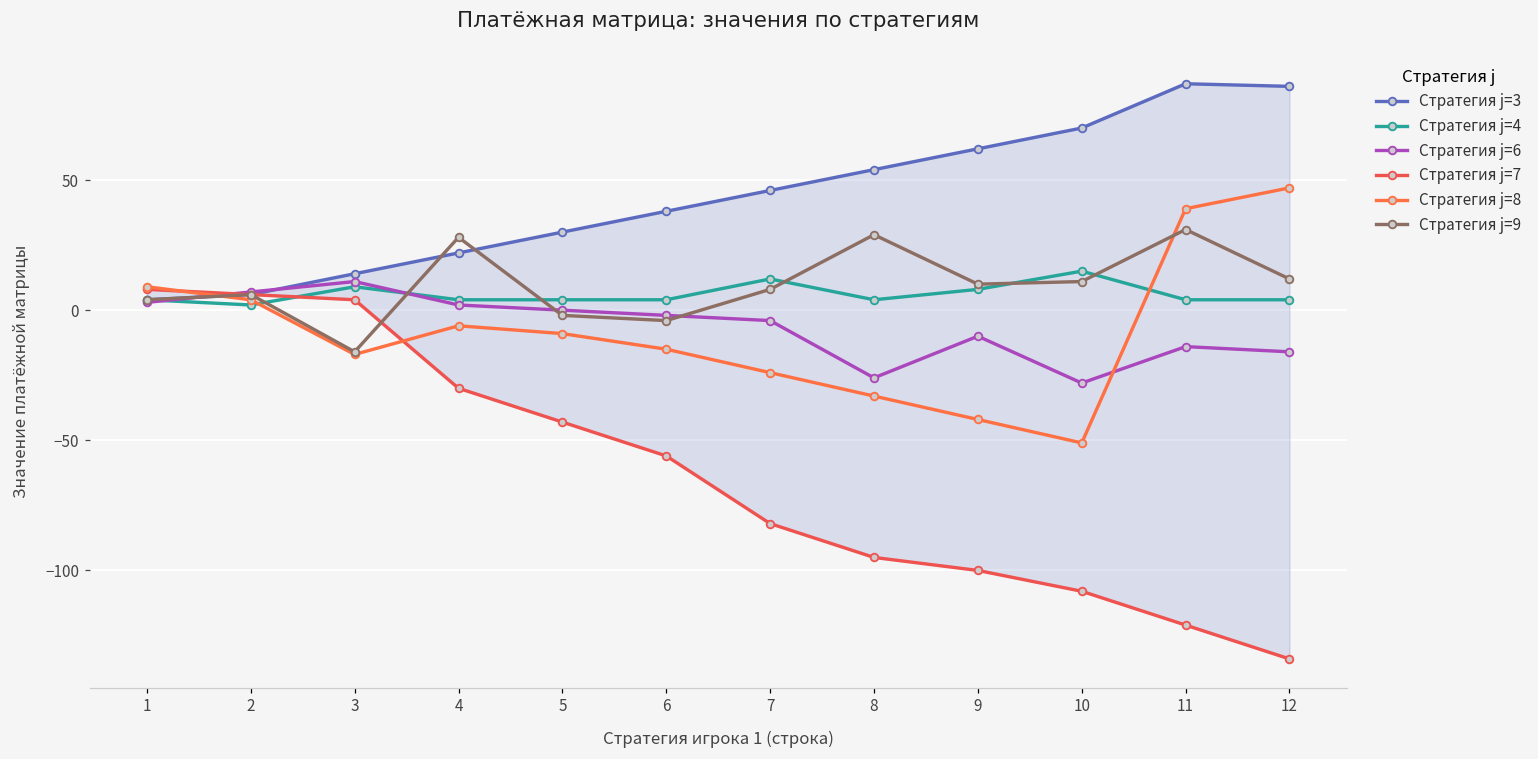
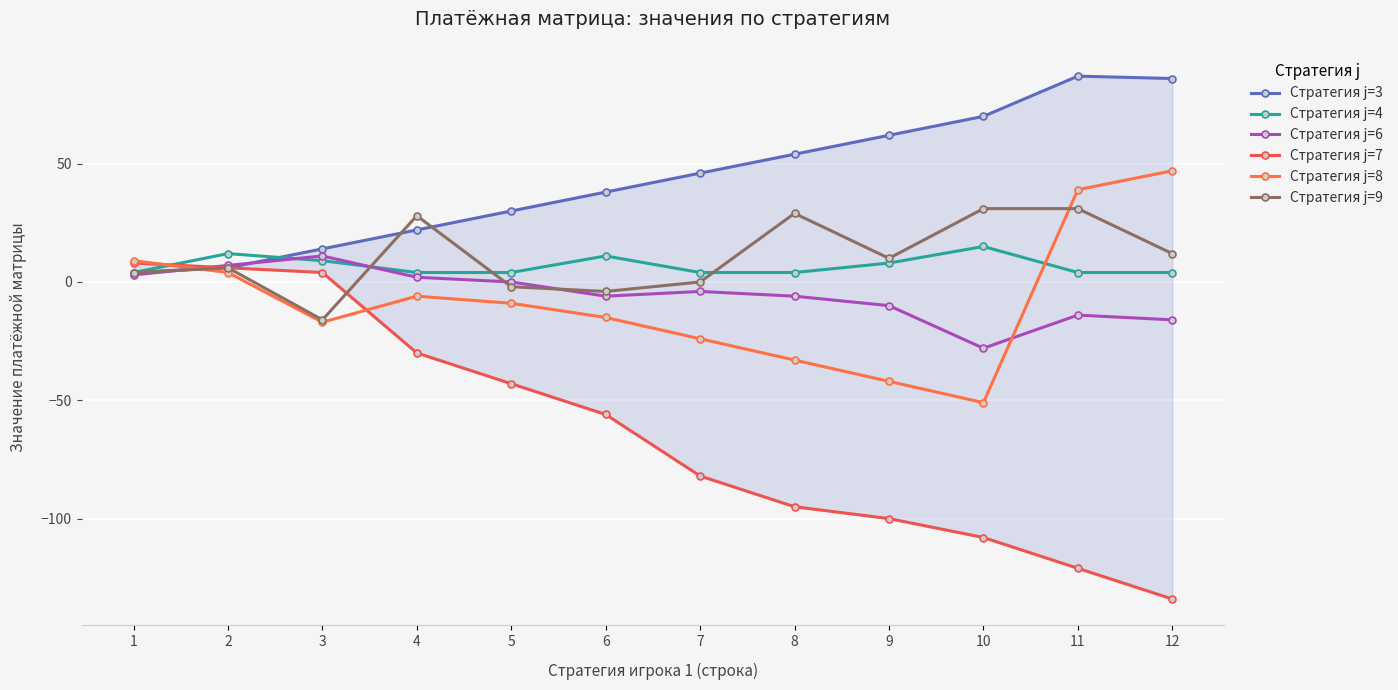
  {
    "Стратегия j=4": {
-     "2": 2,
+     "2": 12,
      "3": 9,
      "4": 4,
      "5": 4,
-     "6": 4,
-     "7": 12,
+     "6": 11,
+     "7": 4,
      "8": 4,
      "9": 8,
      "10": 15,
      "11": 4,
      "12": 4
    },
    "Стратегия j=6": {
      "3": 11,
      "4": 2,
      "5": 0,
-     "6": -2,
+     "6": -6,
      "7": -4,
-     "8": -26,
+     "8": -6,
      "9": -10,
      "10": -28,
      "11": -14,
      "12": -16
    },
    "Стратегия j=9": {
      "4": 28,
      "5": -2,
      "6": -4,
-     "7": 8,
+     "7": 0,
      "8": 29,
      "9": 10,
-     "10": 11,
+     "10": 31,
      "11": 31,
      "12": 12
    }
  }
